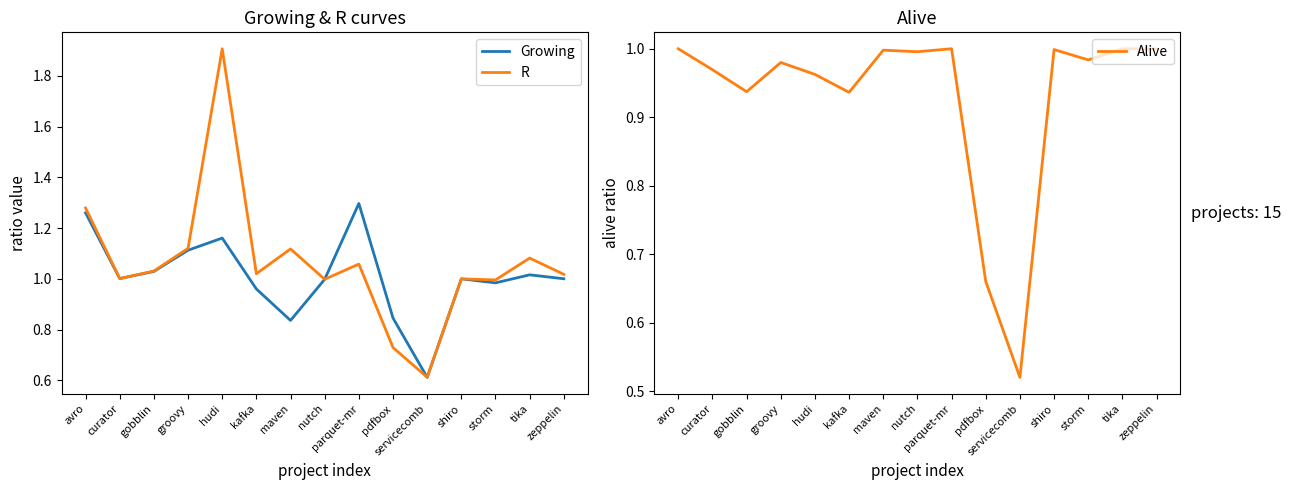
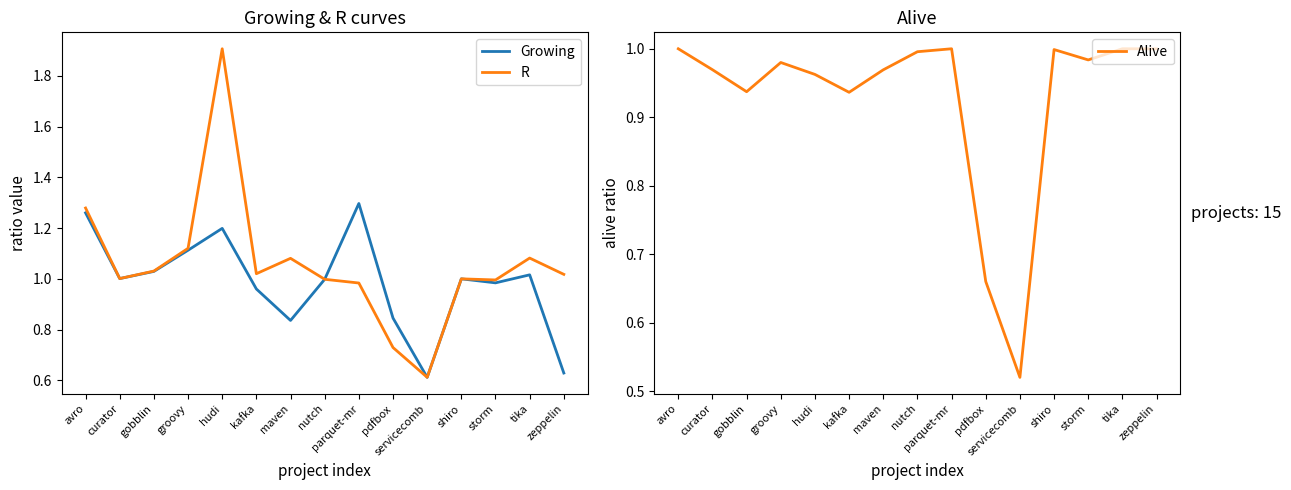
  {
    "Growing & R curves": {
      "Growing": {
        "avro": 1.26,
-       "hudi": 1.16,
+       "hudi": 1.20,
        "kafka": 0.96,
        "maven": 0.84,
        "parquet-mr": 1.30,
        "pdfbox": 0.85,
        "storm": 0.98,
        "tika": 1.02,
-       "zeppelin": 1.00
+       "zeppelin": 0.63
      },
      "R": {
        "avro": 1.28,
        "hudi": 1.91,
        "kafka": 1.02,
-       "maven": 1.12,
-       "parquet-mr": 1.06,
+       "maven": 1.08,
+       "parquet-mr": 0.98,
        "pdfbox": 0.73,
        "storm": 1.00,
        "tika": 1.08,
        "zeppelin": 1.02
      }
    },
    "Alive": {
      "avro": 1.00,
      "curator": 0.97,
      "gobblin": 0.94,
      "groovy": 0.98,
      "hudi": 0.96,
      "kafka": 0.94,
-     "maven": 1.00,
+     "maven": 0.97,
      "nutch": 1.00,
      "parquet-mr": 1.00,
      "pdfbox": 0.66,
      "servicecomb": 0.52,
      "shiro": 1.00,
      "storm": 0.98
    }
  }
